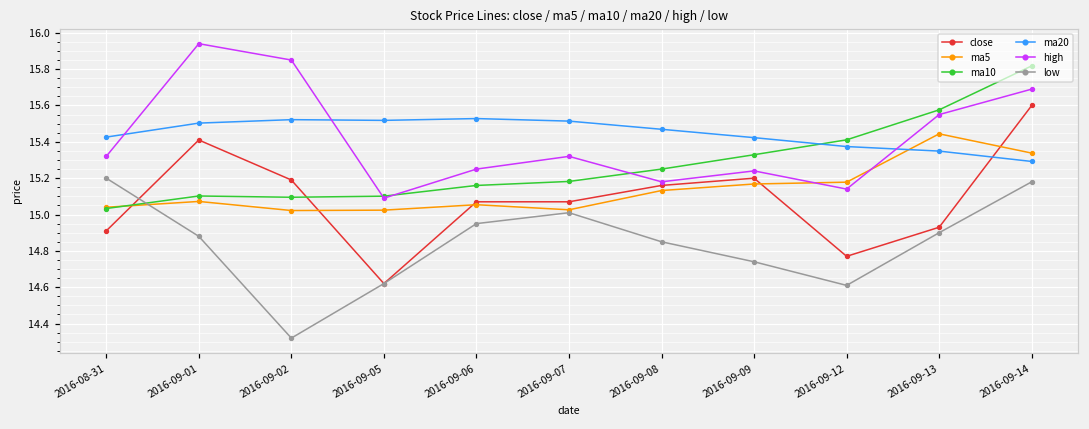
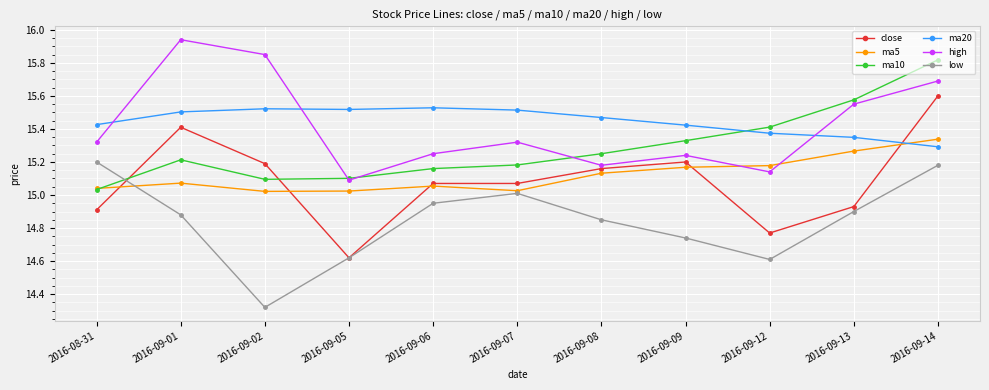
  {
    "close": {
      "2016-08-31": 14.91,
      "2016-09-01": 15.41,
      "2016-09-02": 15.19,
      "2016-09-06": 15.07,
      "2016-09-07": 15.07,
      "2016-09-08": 15.16,
      "2016-09-09": 15.20,
      "2016-09-12": 14.77,
      "2016-09-13": 14.93,
      "2016-09-14": 15.60
    },
    "ma5": {
      "2016-09-01": 15.07,
      "2016-09-02": 15.02,
      "2016-09-05": 15.02,
      "2016-09-06": 15.05,
      "2016-09-07": 15.03,
      "2016-09-08": 15.13,
      "2016-09-09": 15.17,
      "2016-09-12": 15.18,
-     "2016-09-13": 15.44,
+     "2016-09-13": 15.27,
      "2016-09-14": 15.34
    },
    "ma10": {
-     "2016-09-01": 15.10,
+     "2016-09-01": 15.21,
      "2016-09-02": 15.10,
      "2016-09-06": 15.16,
      "2016-09-07": 15.18,
      "2016-09-08": 15.25,
      "2016-09-09": 15.33,
      "2016-09-12": 15.41,
      "2016-09-13": 15.58
    },
    "ma20": {
      "2016-08-31": 15.43,
      "2016-09-01": 15.50,
      "2016-09-02": 15.52,
      "2016-09-05": 15.52,
      "2016-09-06": 15.53,
      "2016-09-07": 15.51,
      "2016-09-08": 15.47,
      "2016-09-09": 15.42,
      "2016-09-12": 15.37,
      "2016-09-13": 15.35,
      "2016-09-14": 15.29
    },
    "high": {
      "2016-08-31": 15.32,
      "2016-09-01": 15.94,
      "2016-09-02": 15.85,
      "2016-09-06": 15.25,
      "2016-09-07": 15.32,
      "2016-09-08": 15.18,
      "2016-09-09": 15.24,
      "2016-09-12": 15.14,
      "2016-09-13": 15.55,
      "2016-09-14": 15.69
    },
    "low": {
      "2016-08-31": 15.20,
      "2016-09-01": 14.88,
      "2016-09-02": 14.32,
      "2016-09-06": 14.95,
      "2016-09-07": 15.01,
      "2016-09-08": 14.85,
      "2016-09-09": 14.74,
      "2016-09-12": 14.61,
      "2016-09-13": 14.90,
      "2016-09-14": 15.18
    }
  }
